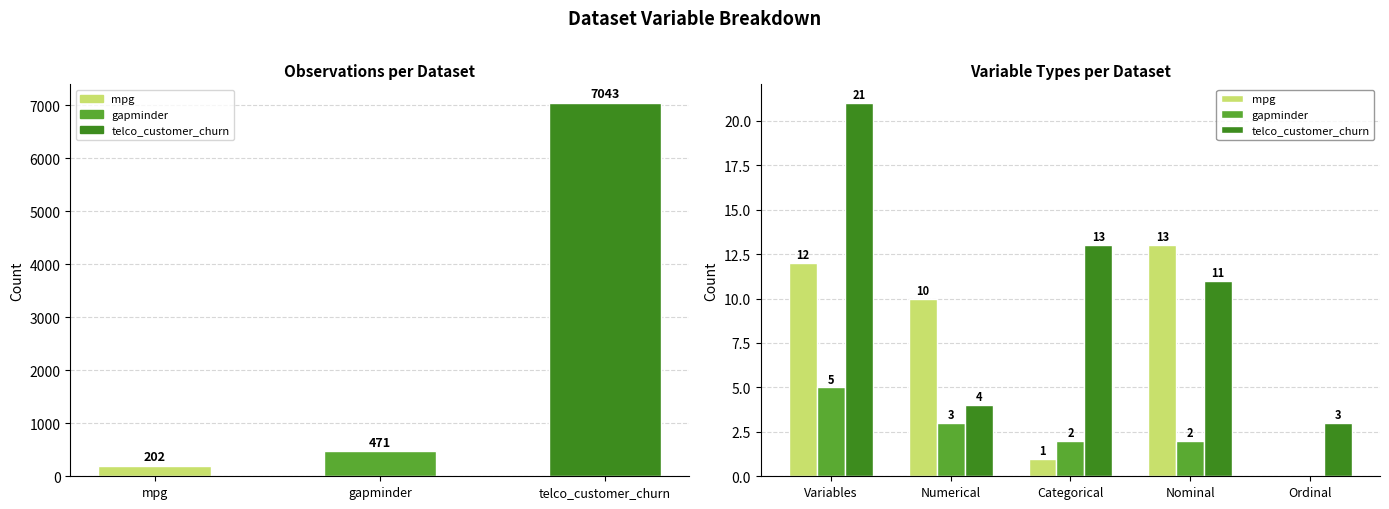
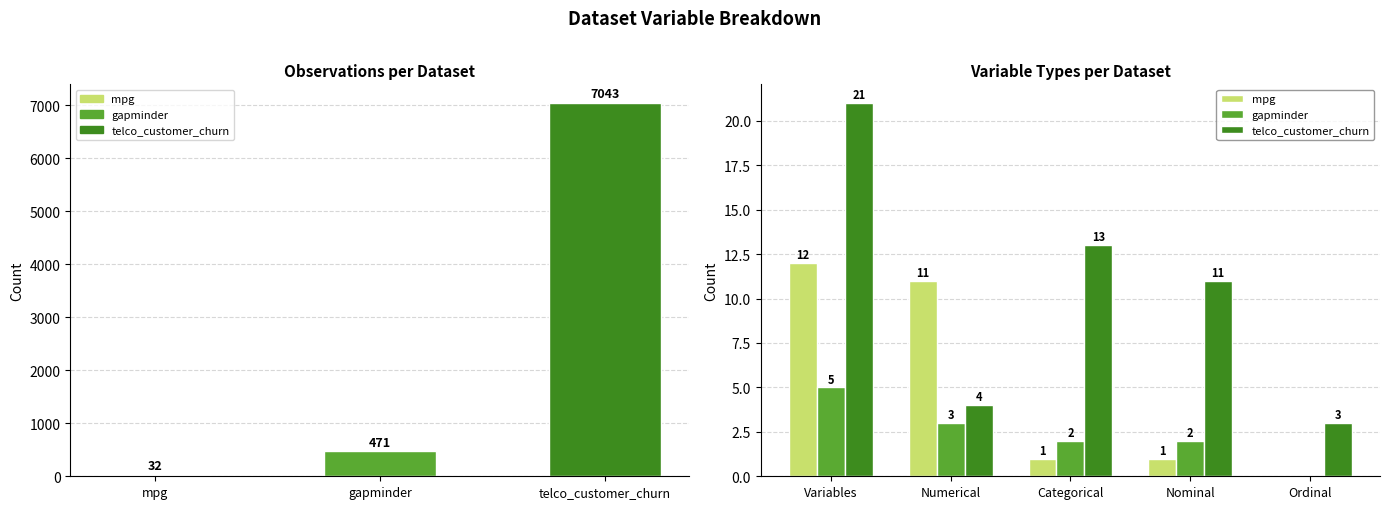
  {
    "Observations per Dataset": {
-     "mpg": 202,
+     "mpg": 32,
      "gapminder": 471,
      "telco_customer_churn": 7043
    },
    "Variable Types per Dataset": {
      "mpg": {
        "Variables": 12,
-       "Numerical": 10,
+       "Numerical": 11,
        "Categorical": 1,
-       "Nominal": 13
+       "Nominal": 1
      }
    }
  }
